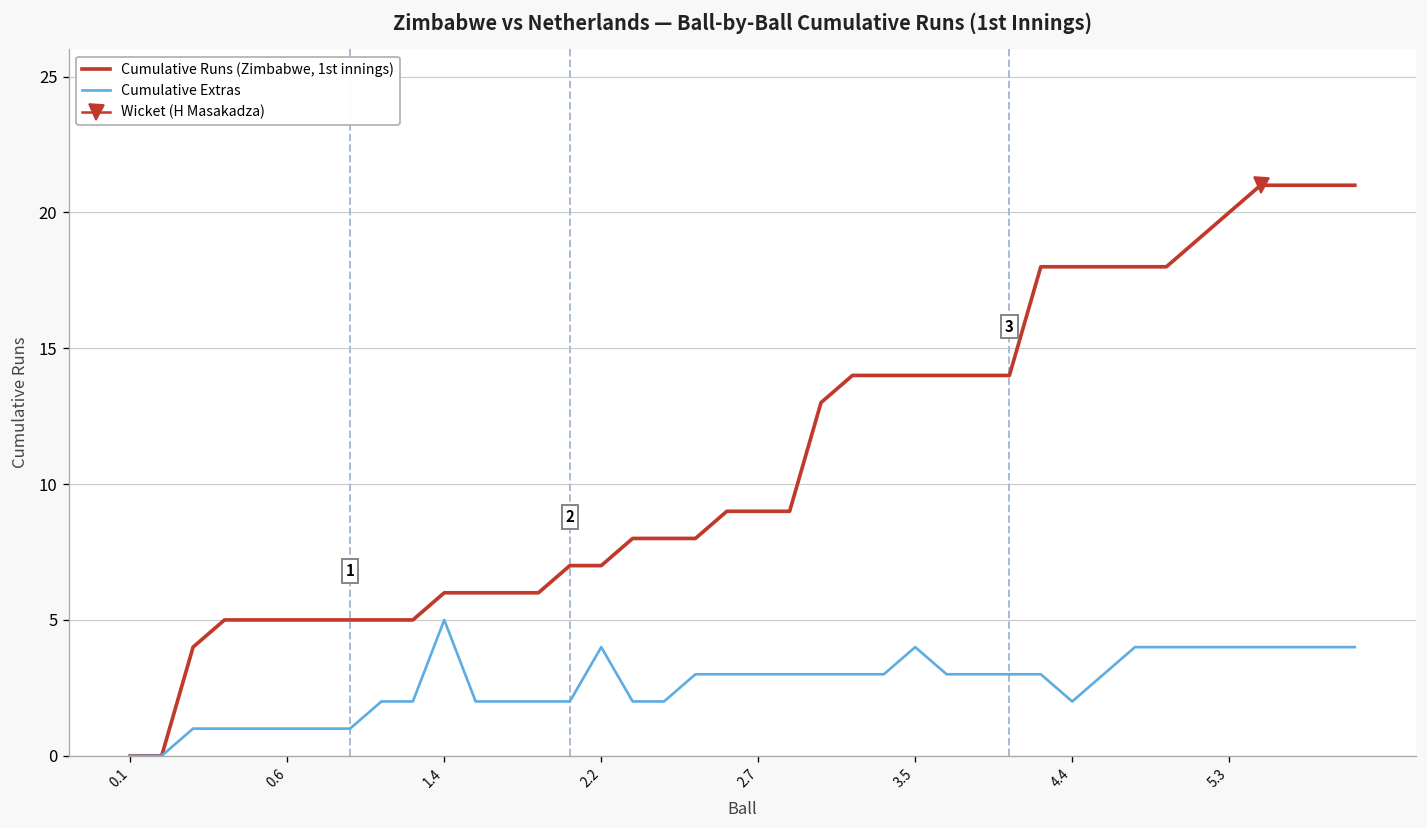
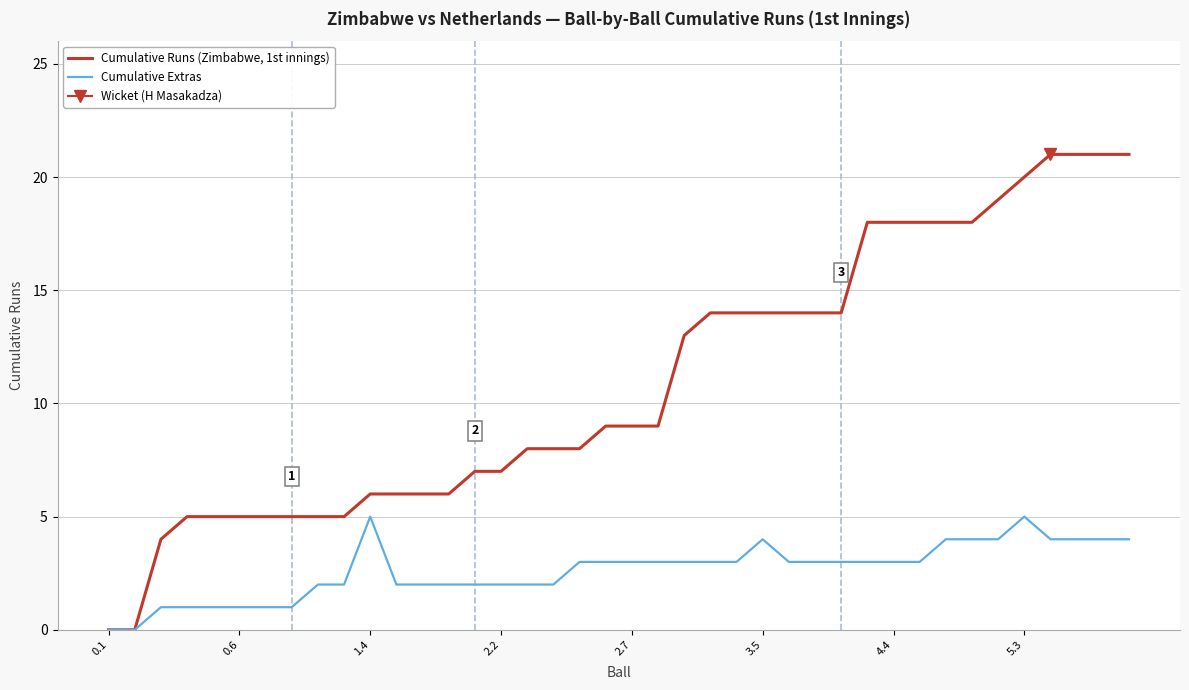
  {
    "Cumulative Extras": {
      "0.6": 1,
      "1.4": 5,
-     "2.2": 4,
+     "2.2": 2,
      "2.7": 3,
      "3.5": 4,
-     "4.4": 2,
-     "5.3": 4
+     "4.4": 3,
+     "5.3": 5
    }
  }
